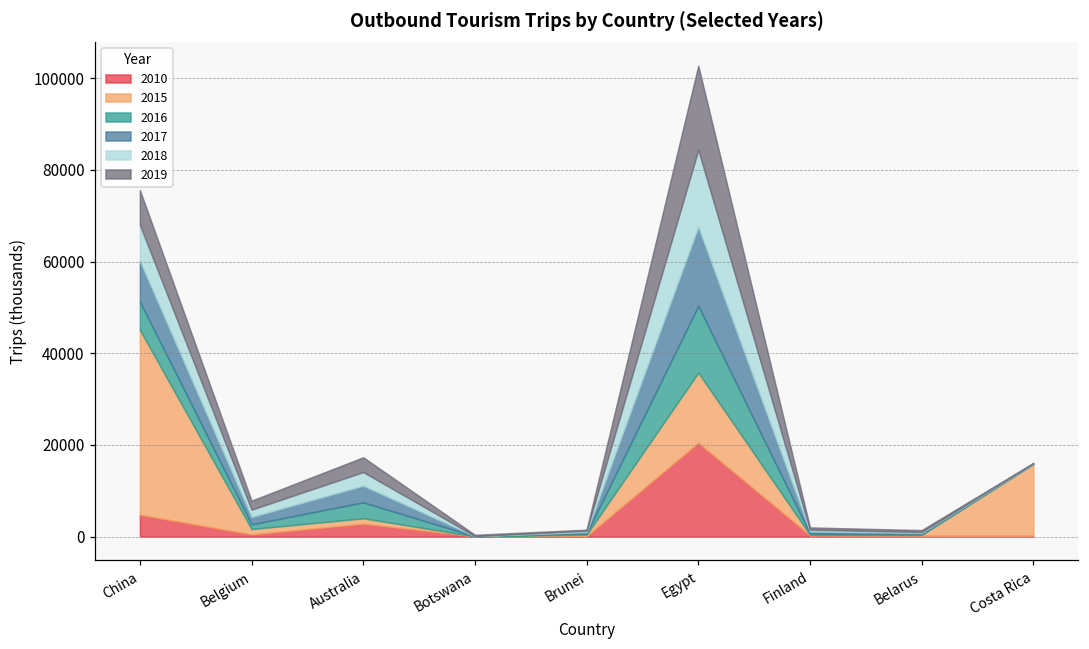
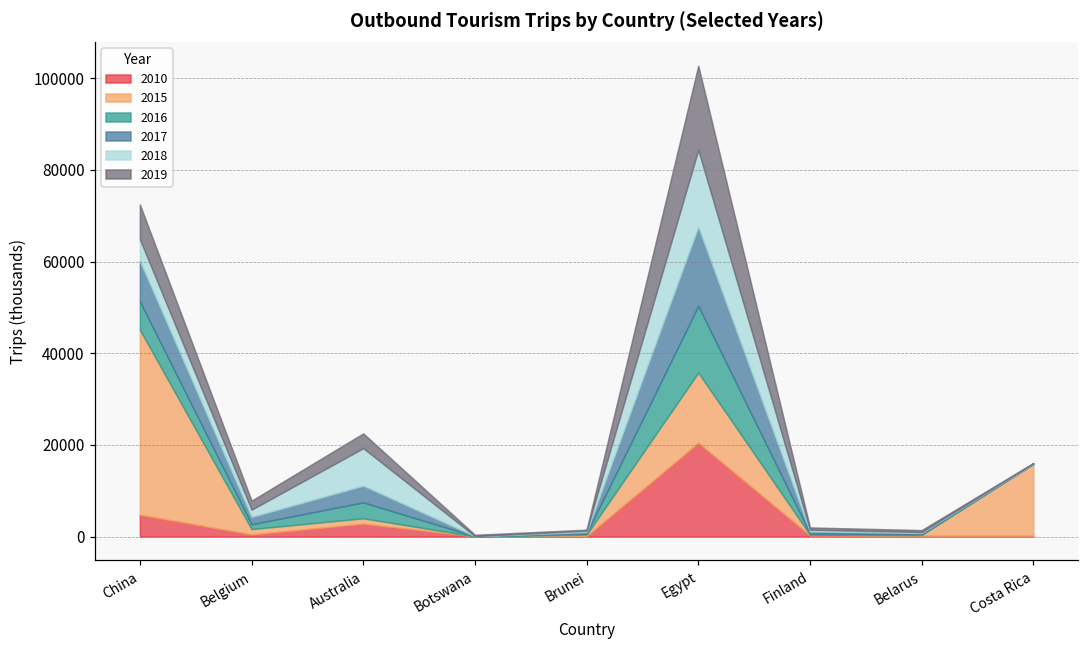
  {
    "2010": {
      "China": 5000,
      "Australia": 3000,
      "Egypt": 20000
    },
    "2015": {
      "China": 40000,
      "Belgium": 1000,
      "Australia": 1000,
      "Egypt": 15000
    },
    "2018": {
-     "China": 8000,
+     "China": 5000,
      "Belgium": 2000,
-     "Australia": 3000,
+     "Australia": 8000,
      "Egypt": 17000
    }
  }
